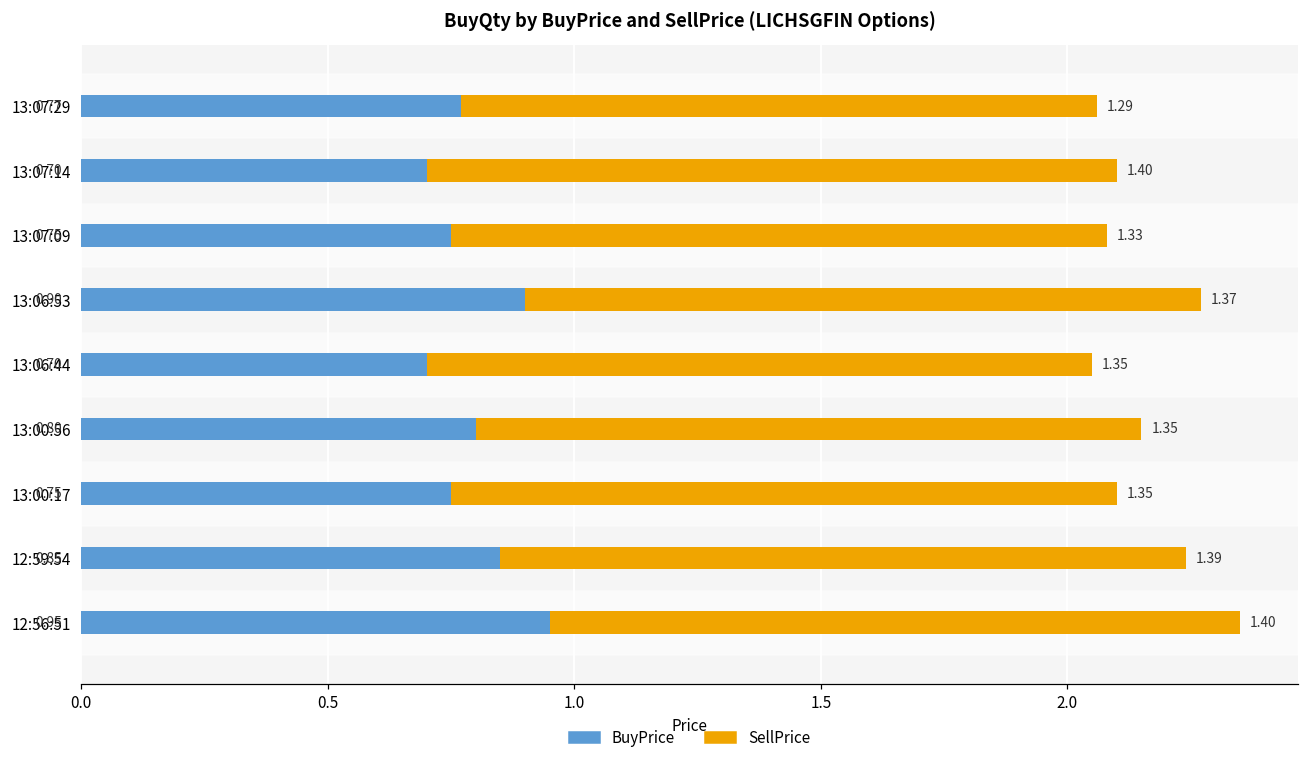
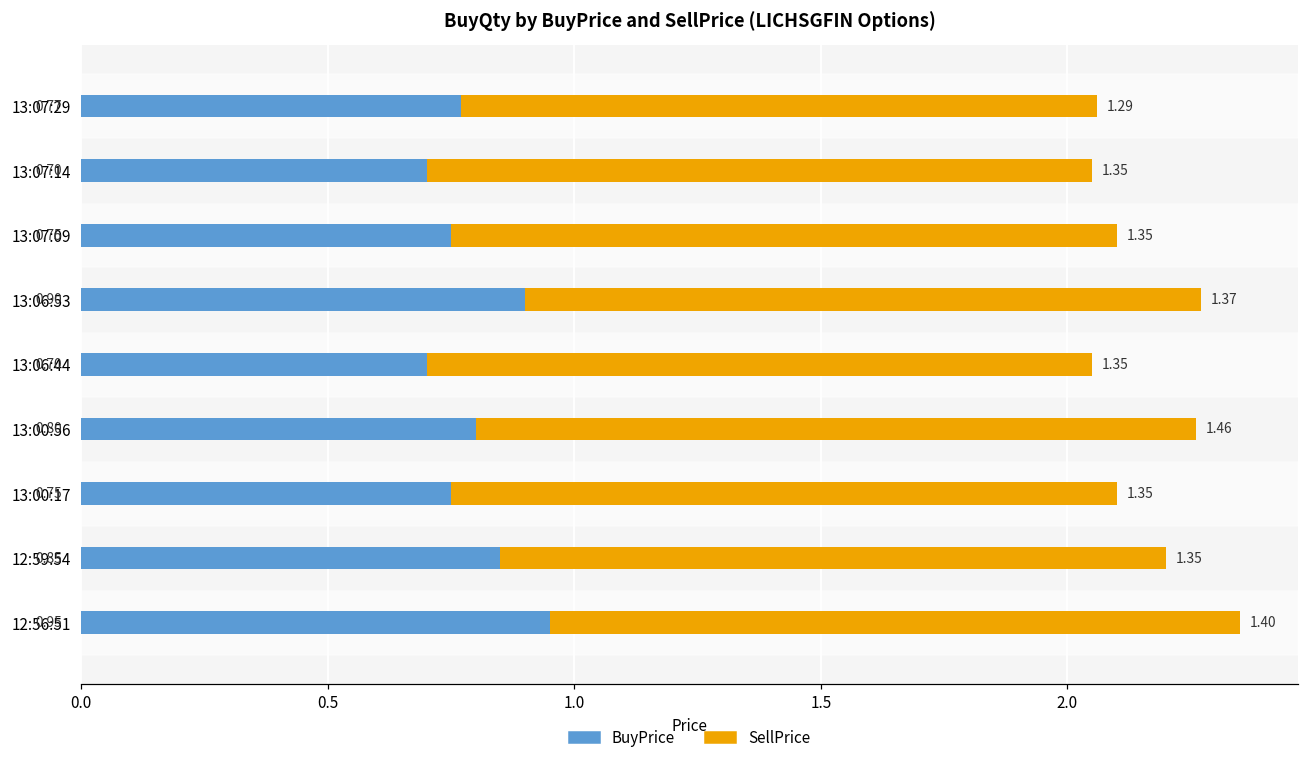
  {
    "BuyPrice": {
      "13:07:29": 0.77,
      "13:07:14": 0.70,
      "13:07:09": 0.75,
      "13:06:53": 0.90,
      "13:06:44": 0.70,
      "13:00:56": 0.80,
      "13:00:17": 0.75,
      "12:59:54": 0.85,
      "12:56:51": 0.95
    },
    "SellPrice": {
      "13:07:29": 1.29,
-     "13:07:14": 1.40,
-     "13:07:09": 1.33,
+     "13:07:14": 1.35,
+     "13:07:09": 1.35,
      "13:06:53": 1.37,
      "13:06:44": 1.35,
-     "13:00:56": 1.35,
+     "13:00:56": 1.46,
      "13:00:17": 1.35,
-     "12:59:54": 1.39,
+     "12:59:54": 1.35,
      "12:56:51": 1.40
    }
  }
